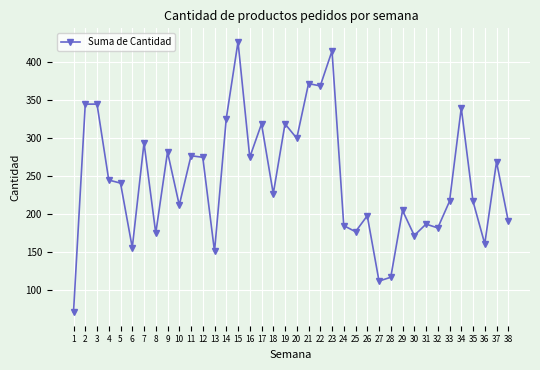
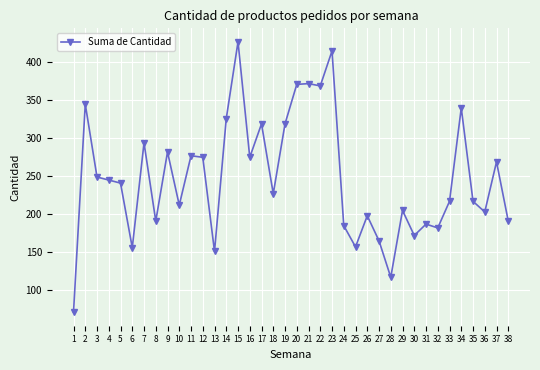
  {
    "1": 70,
    "2": 350,
-   "3": 350,
+   "3": 250,
    "4": 250,
    "5": 240,
    "6": 160,
    "7": 290,
-   "8": 180,
+   "8": 190,
    "9": 280,
    "10": 210,
    "11": 280,
    "12": 280,
    "13": 150,
    "14": 330,
    "15": 430,
    "16": 280,
    "17": 320,
    "18": 230,
    "19": 320,
-   "20": 300,
+   "20": 370,
    "21": 370,
    "22": 370,
    "23": 420,
    "24": 190,
-   "25": 180,
+   "25": 160,
    "26": 200,
-   "27": 110,
+   "27": 170,
    "28": 120,
    "29": 210,
    "30": 170,
    "31": 190,
    "32": 180,
    "33": 220,
    "34": 340,
    "35": 220,
-   "36": 160,
+   "36": 200,
    "37": 270,
    "38": 190
  }
